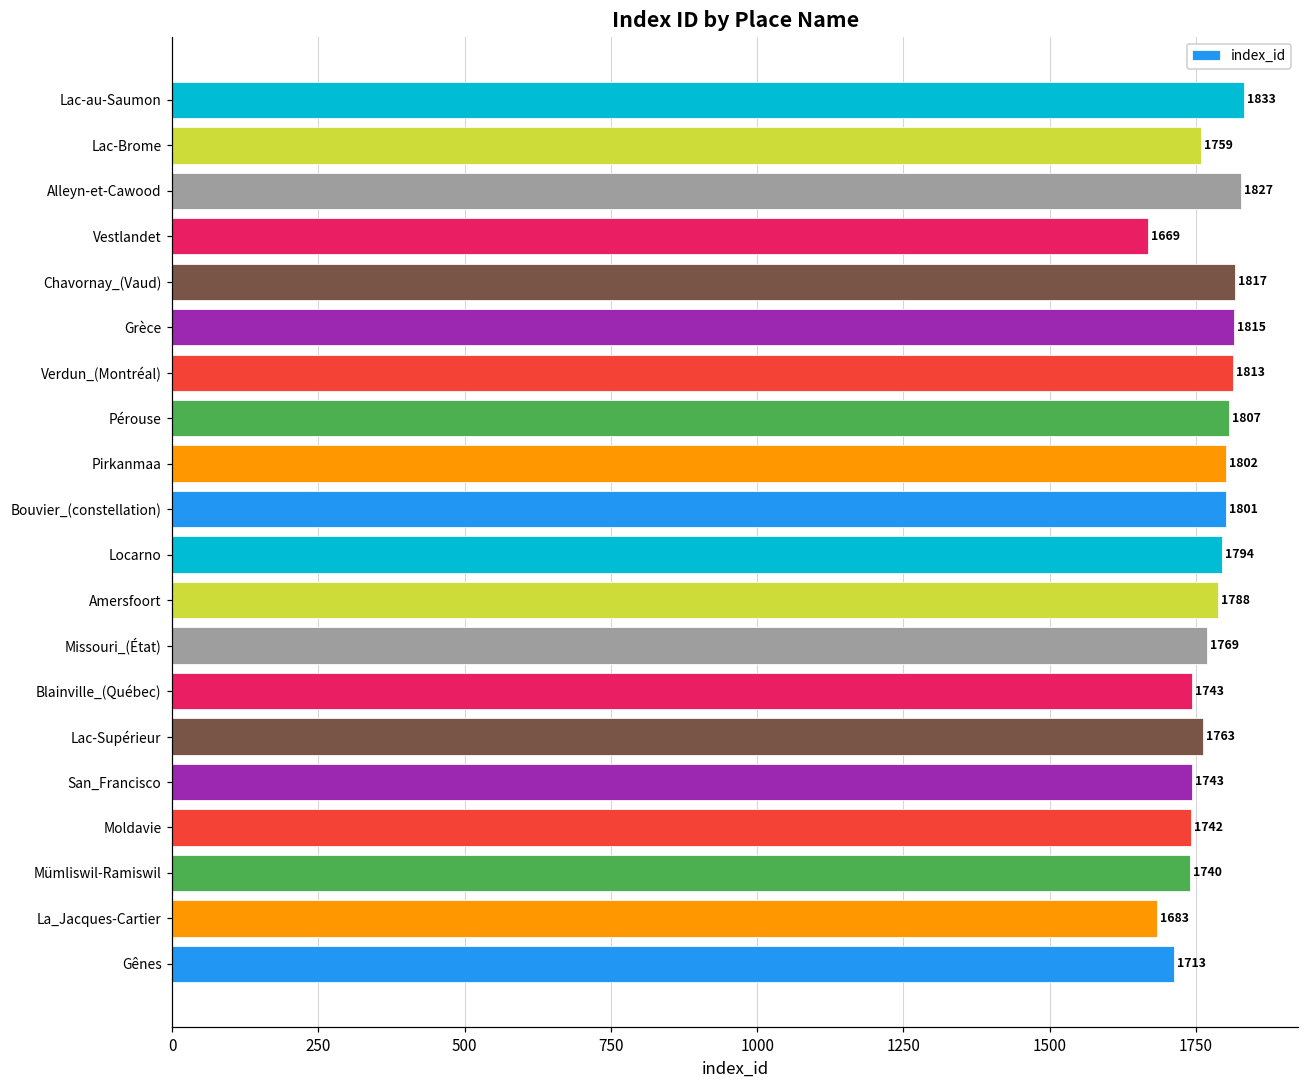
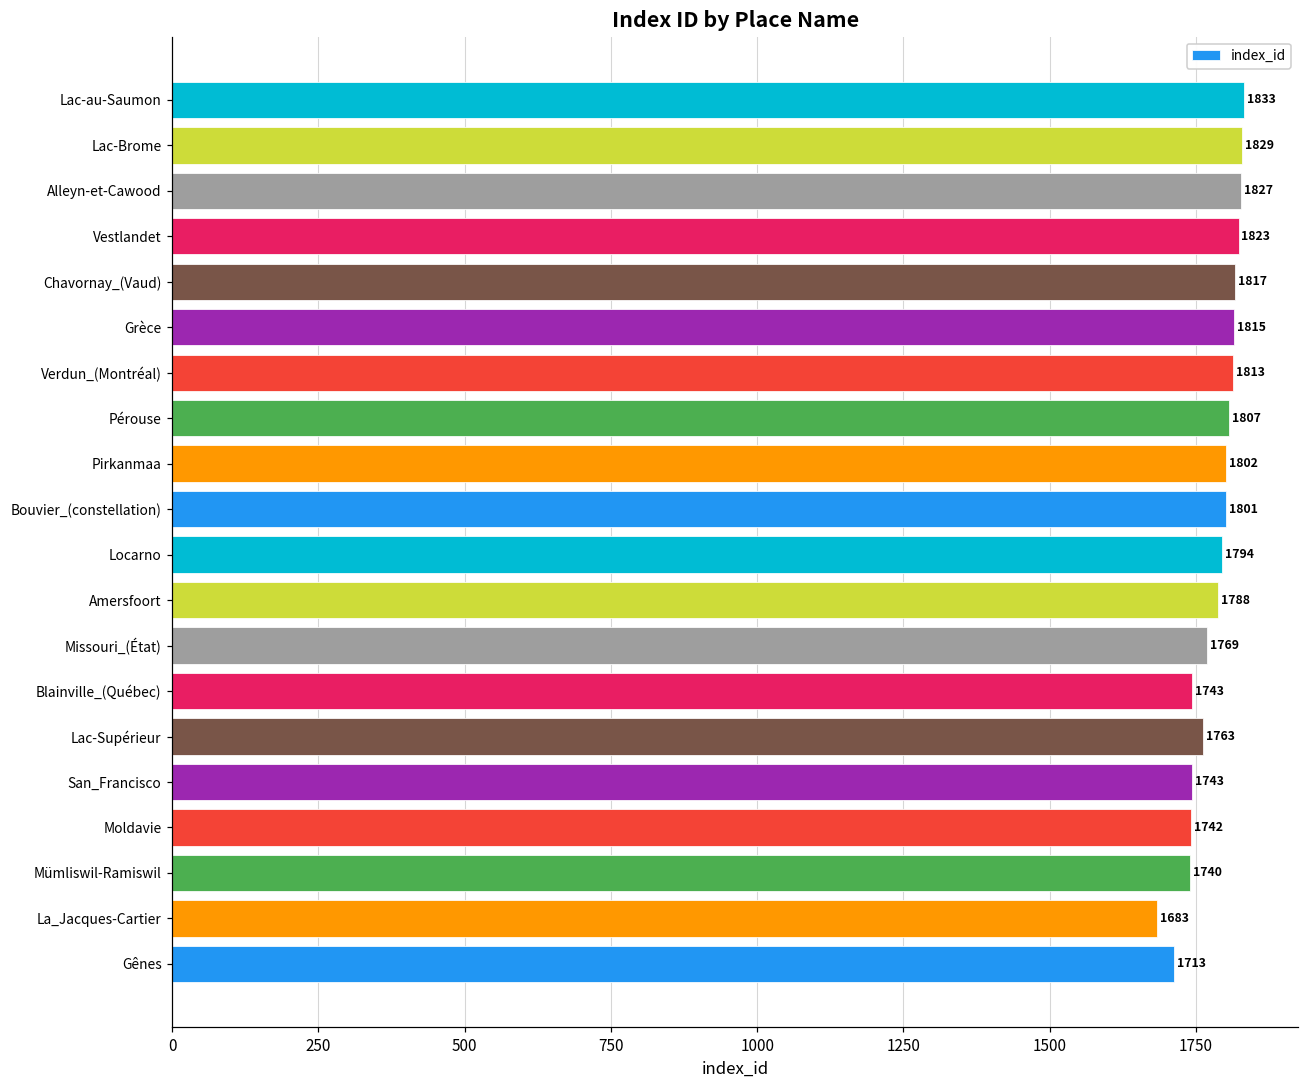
  {
    "Lac-au-Saumon": 1833,
-   "Lac-Brome": 1759,
+   "Lac-Brome": 1829,
    "Alleyn-et-Cawood": 1827,
-   "Vestlandet": 1669,
+   "Vestlandet": 1823,
    "Chavornay_(Vaud)": 1817,
    "Grèce": 1815,
    "Verdun_(Montréal)": 1813,
    "Pérouse": 1807,
    "Pirkanmaa": 1802,
    "Bouvier_(constellation)": 1801,
    "Locarno": 1794,
    "Amersfoort": 1788,
    "Missouri_(État)": 1769,
    "Blainville_(Québec)": 1743,
    "Lac-Supérieur": 1763,
    "San_Francisco": 1743,
    "Moldavie": 1742,
    "Mümliswil-Ramiswil": 1740,
    "La_Jacques-Cartier": 1683,
    "Gênes": 1713
  }
